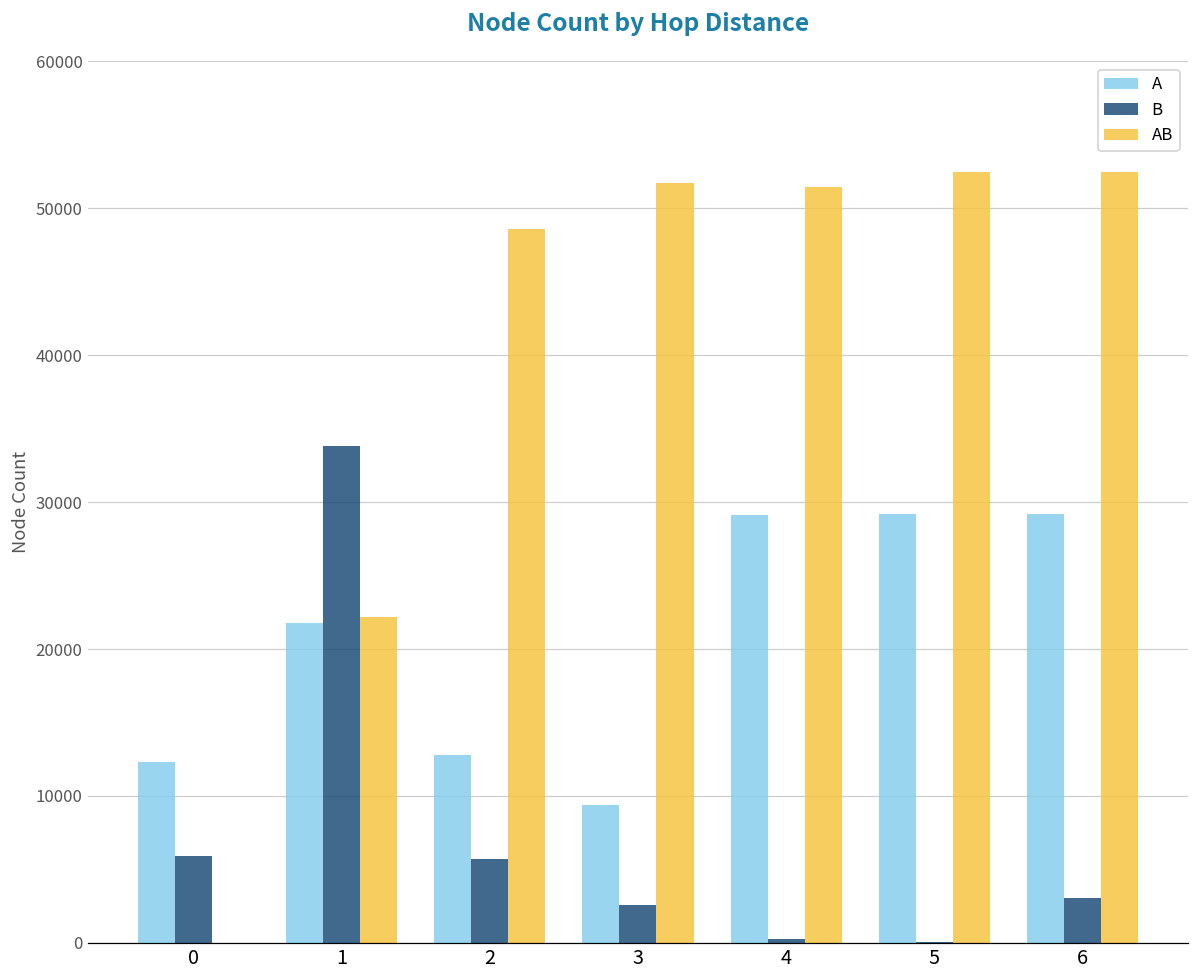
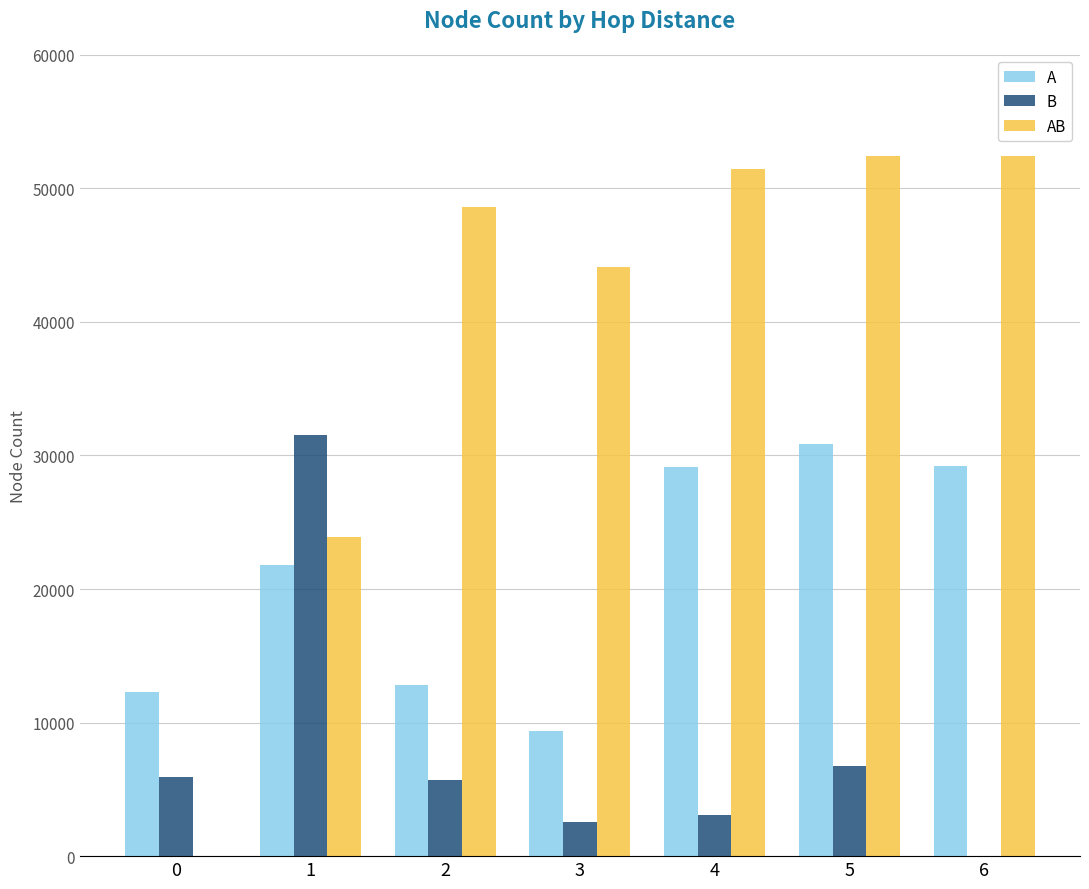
  {
    "A": {
      "0": 12300,
      "1": 21800,
      "2": 12800,
      "3": 9400,
      "4": 29100,
-     "5": 29200,
+     "5": 30900,
      "6": 29200
    },
    "B": {
      "0": 5900,
-     "1": 33800,
+     "1": 31500,
      "2": 5700,
      "3": 2500,
-     "4": 300,
-     "5": 100,
-     "6": 3100
+     "4": 3100,
+     "5": 6800,
+     "6": 0
    },
    "AB": {
      "0": 0,
-     "1": 22200,
+     "1": 23900,
      "2": 48600,
-     "3": 51700,
+     "3": 44100,
      "4": 51400,
      "5": 52400,
      "6": 52500
    }
  }
